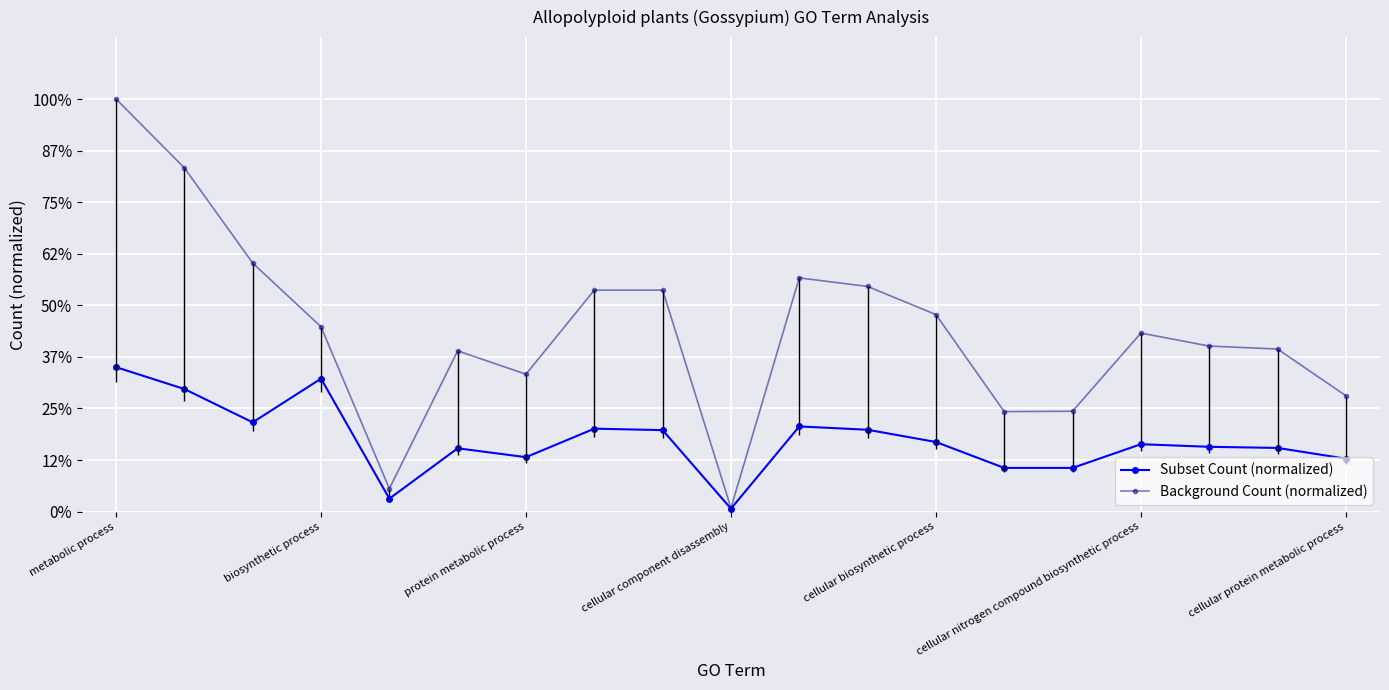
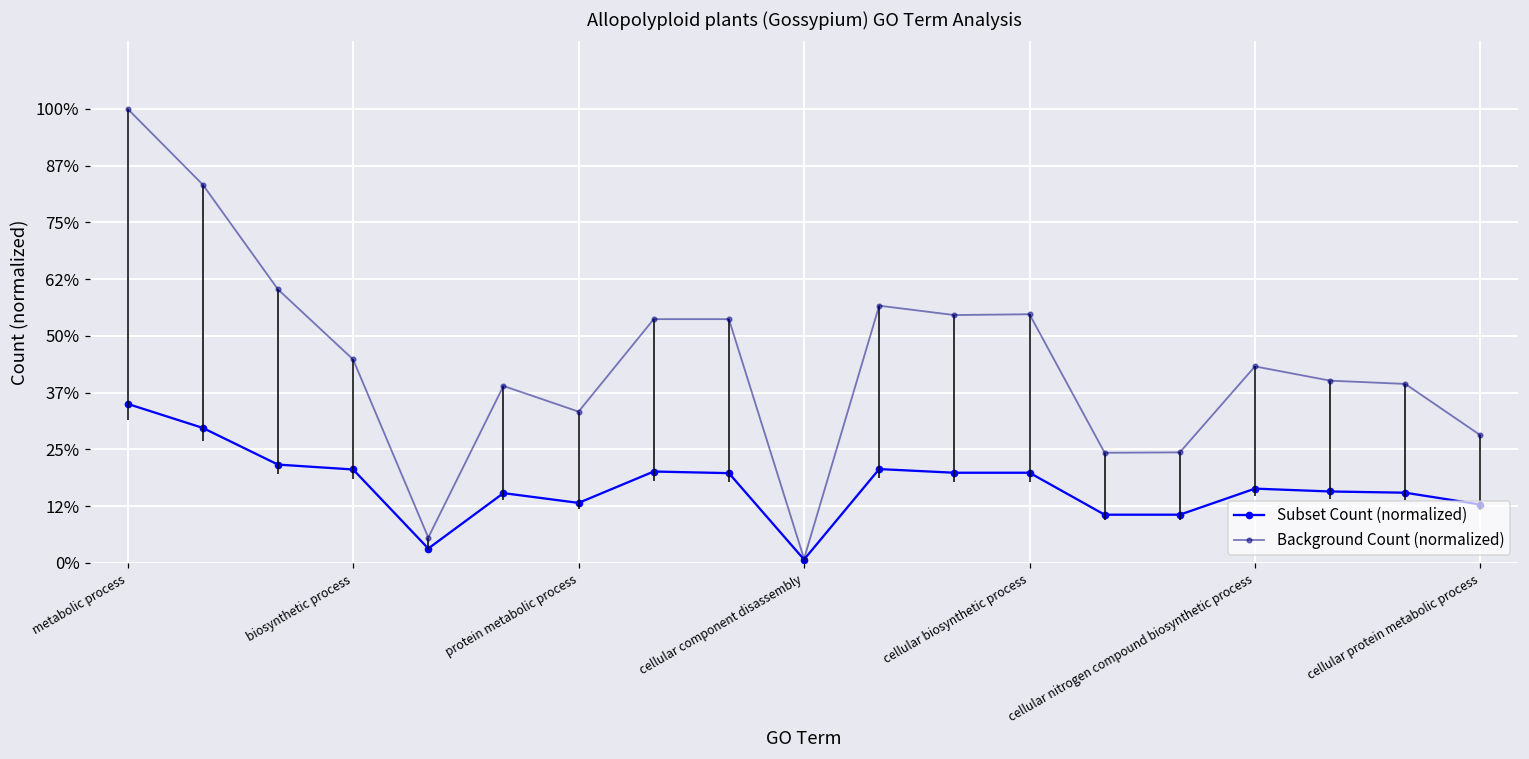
  {
    "Subset Count (normalized)": {
      "metabolic process": "35%",
-     "biosynthetic process": "32%",
+     "biosynthetic process": "21%",
      "protein metabolic process": "13%",
-     "cellular biosynthetic process": "17%",
+     "cellular biosynthetic process": "20%",
      "cellular nitrogen compound biosynthetic process": "16%"
    },
    "Background Count (normalized)": {
      "metabolic process": "100%",
      "biosynthetic process": "45%",
      "protein metabolic process": "33%",
-     "cellular biosynthetic process": "48%",
+     "cellular biosynthetic process": "55%",
      "cellular nitrogen compound biosynthetic process": "43%",
      "cellular protein metabolic process": "28%"
    }
  }
